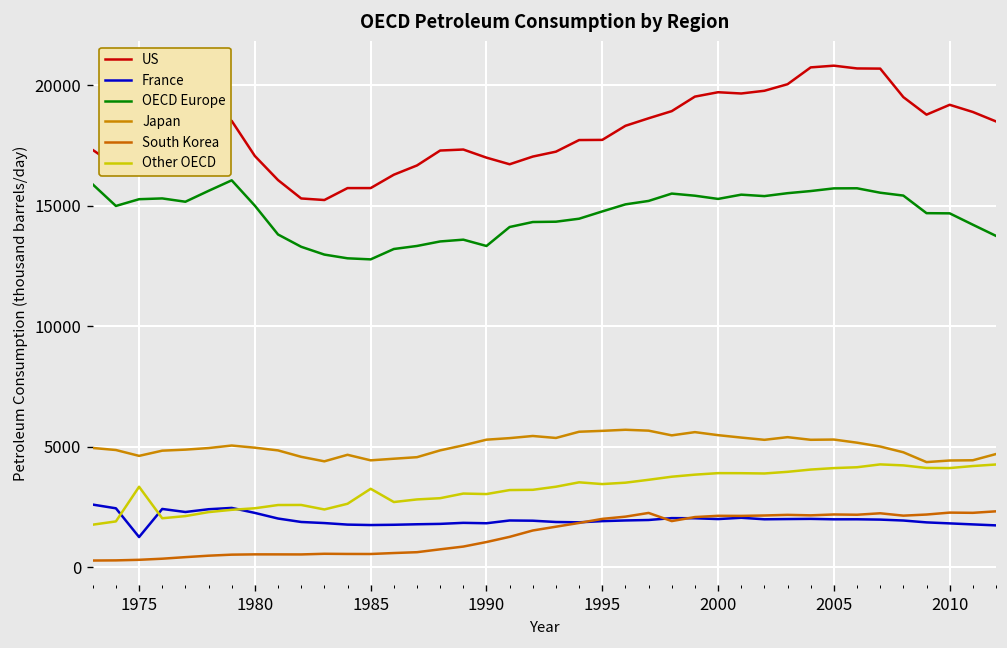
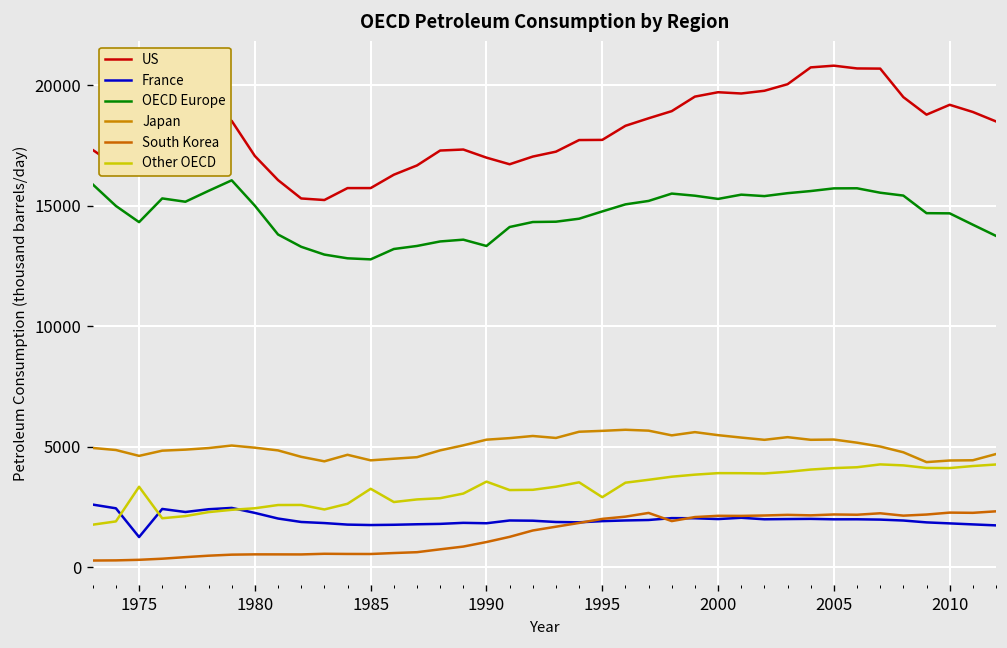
  {
    "US": {
      "1975": 16300,
      "1980": 17100,
      "1985": 15700,
      "1990": 17000,
      "1995": 17700,
      "2000": 19700,
      "2005": 20800,
      "2010": 19200
    },
    "France": {
      "1975": 1300,
      "1980": 2300,
      "1985": 1800,
      "1990": 1800,
      "2000": 2000,
      "2005": 2000,
      "2010": 1800
    },
    "OECD Europe": {
-     "1975": 15300,
+     "1975": 14300,
      "1980": 15000,
      "1985": 12800,
      "1990": 13300,
      "1995": 14800,
      "2000": 15300,
      "2005": 15700,
      "2010": 14700
    },
    "Other OECD": {
      "1975": 3300,
      "1980": 2400,
      "1985": 3300,
-     "1990": 3000,
-     "1995": 3500,
+     "1990": 3600,
+     "1995": 2900,
      "2000": 3900,
      "2005": 4100,
      "2010": 4100
    }
  }
